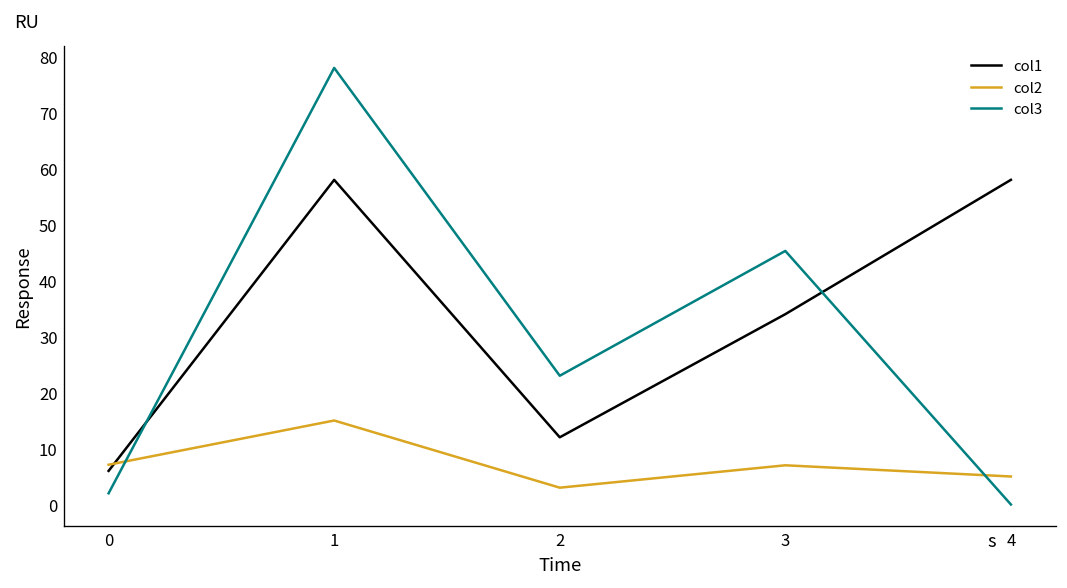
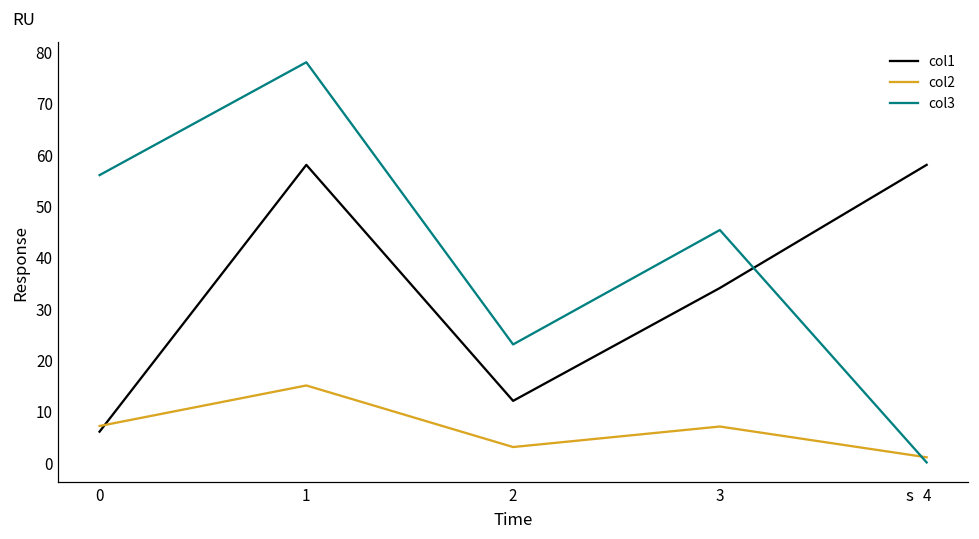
  {
    "col1": {
      "0": 6,
      "1": 58,
      "2": 12,
      "3": 34,
      "4": 58
    },
    "col2": {
      "0": 7,
      "1": 15,
      "2": 3,
      "3": 7,
-     "4": 5
+     "4": 1
    },
    "col3": {
-     "0": 2,
+     "0": 56,
      "1": 78,
      "2": 23,
      "3": 45,
      "4": 0
    }
  }
